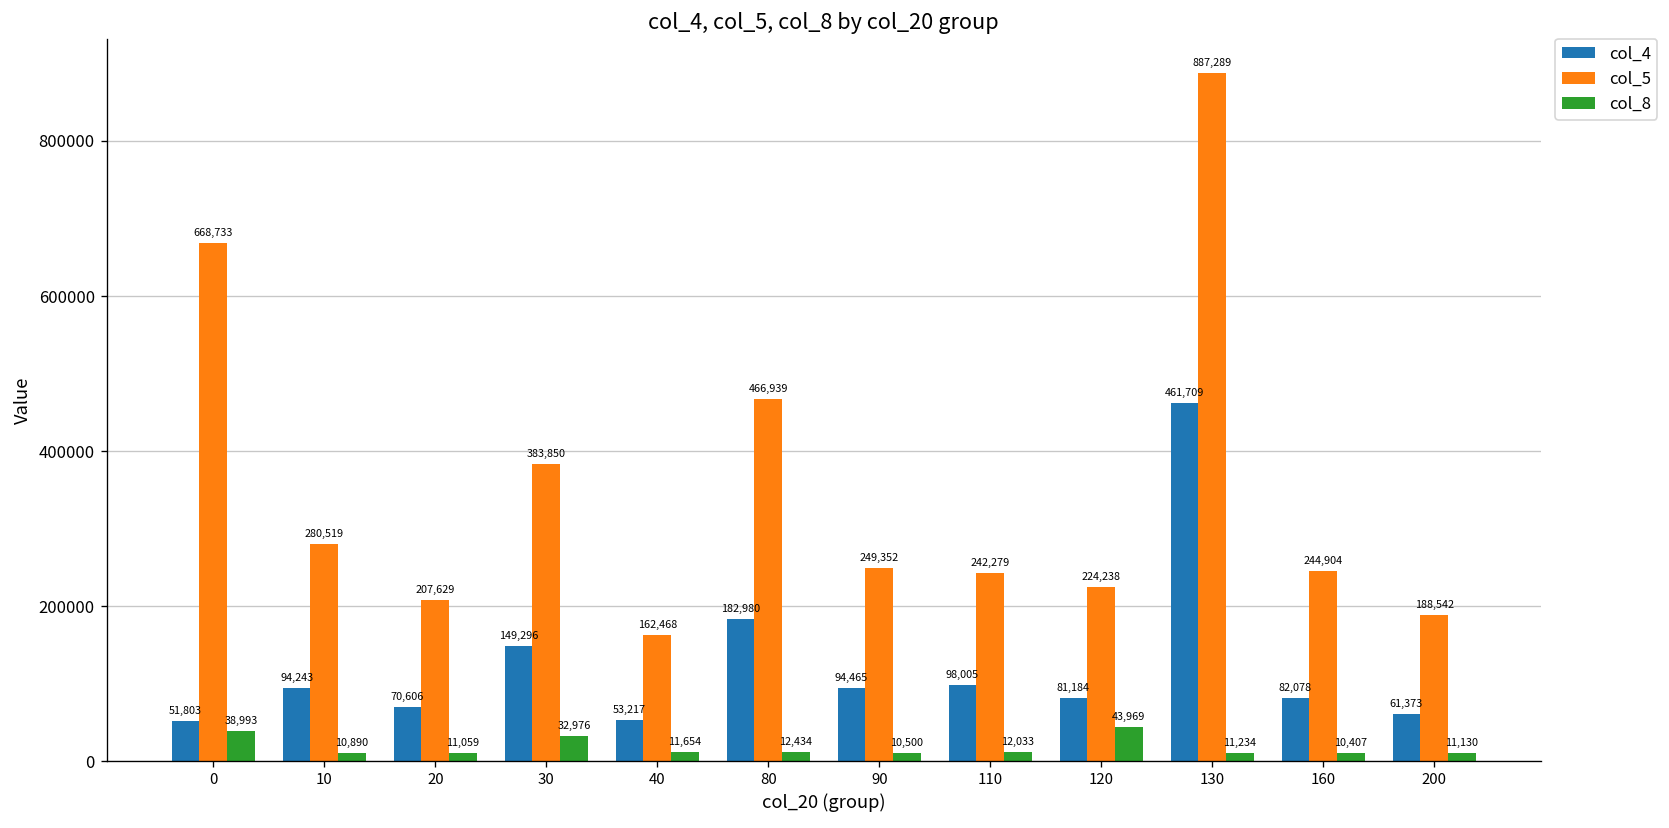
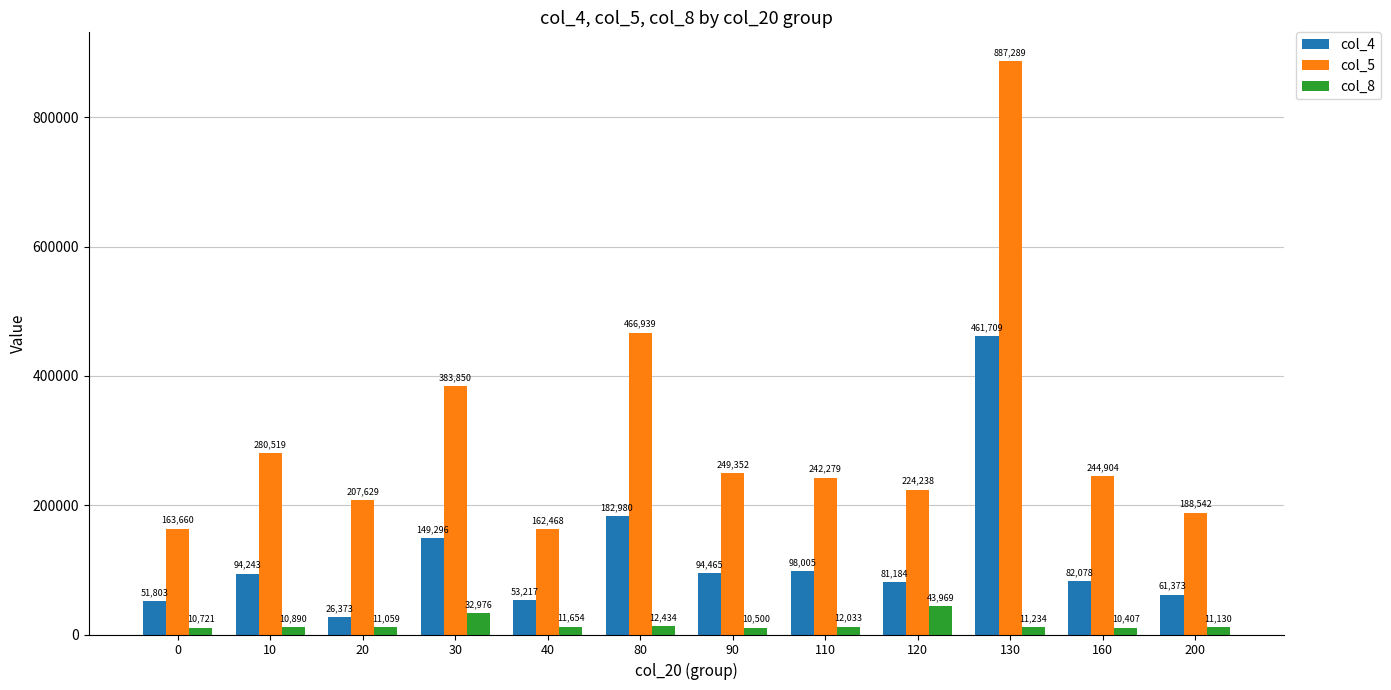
  {
    "col_4": {
      "0": "51,803",
      "10": "94,243",
-     "20": "70,606",
+     "20": "26,373",
      "30": "149,296",
      "40": "53,217",
      "80": "182,980",
      "90": "94,465",
      "110": "98,005",
      "120": "81,184",
      "130": "461,709",
      "160": "82,078",
      "200": "61,373"
    },
    "col_5": {
-     "0": "668,733",
+     "0": "163,660",
      "10": "280,519",
      "20": "207,629",
      "30": "383,850",
      "40": "162,468",
      "80": "466,939",
      "90": "249,352",
      "110": "242,279",
      "120": "224,238",
      "130": "887,289",
      "160": "244,904",
      "200": "188,542"
    },
    "col_8": {
-     "0": "38,993",
+     "0": "10,721",
      "10": "10,890",
      "20": "11,059",
      "30": "32,976",
      "40": "11,654",
      "80": "12,434",
      "90": "10,500",
      "110": "12,033",
      "120": "43,969",
      "130": "11,234",
      "160": "10,407",
      "200": "11,130"
    }
  }
